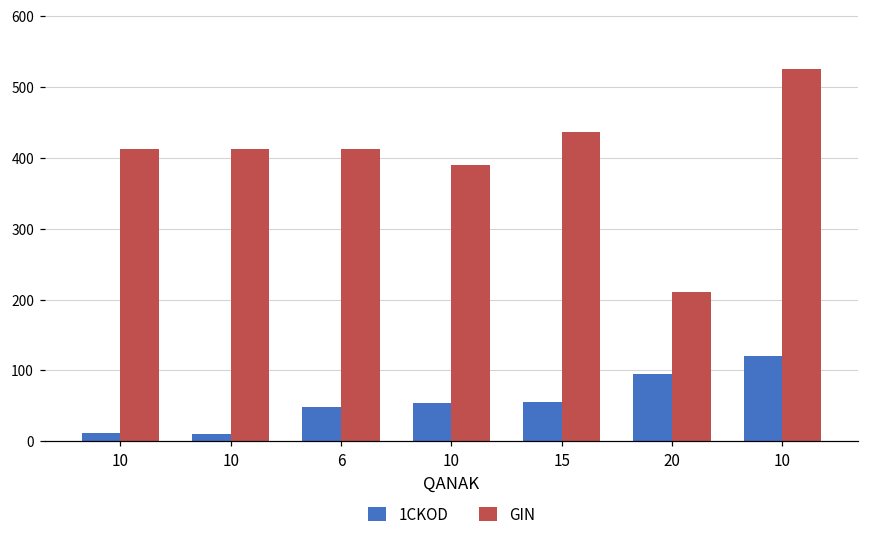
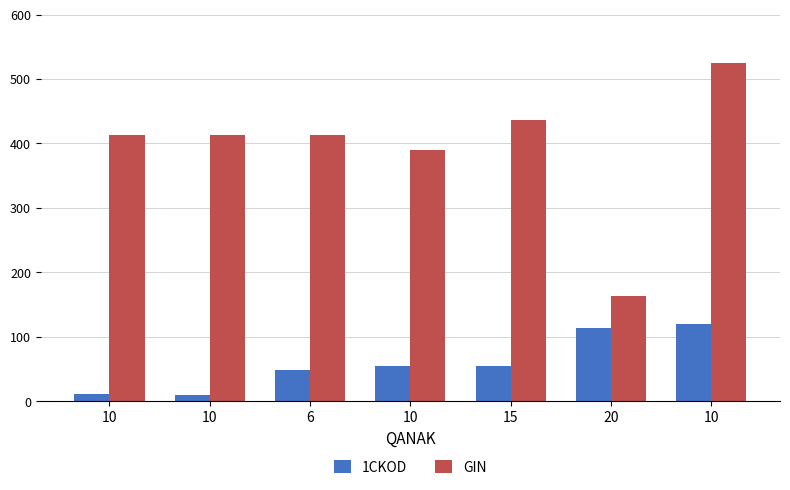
  {
    "1CKOD": {
      "6": 50,
      "15": 60,
-     "20": 100
+     "20": 110
    },
    "GIN": {
      "6": 410,
      "15": 440,
-     "20": 210
+     "20": 160
    }
  }
